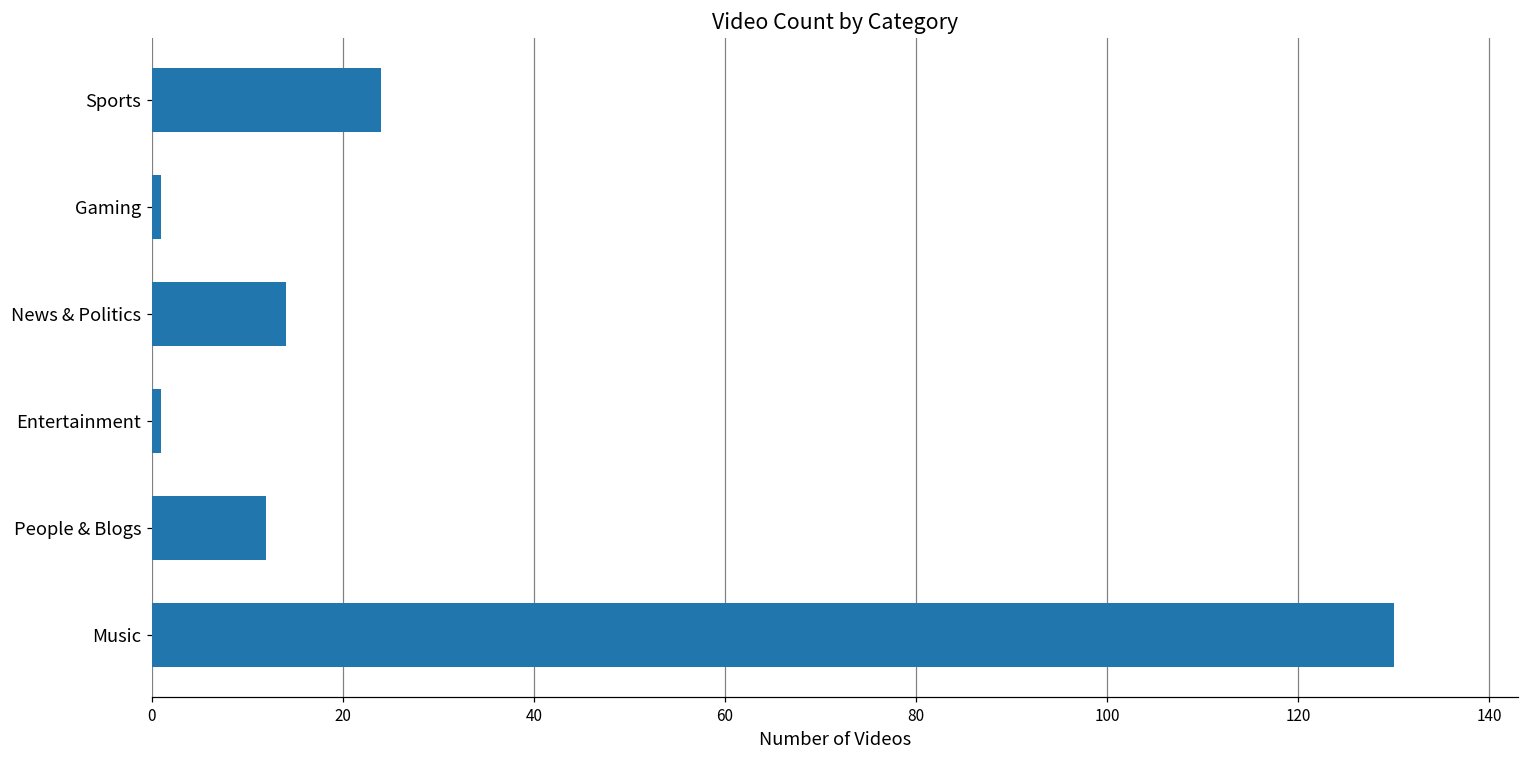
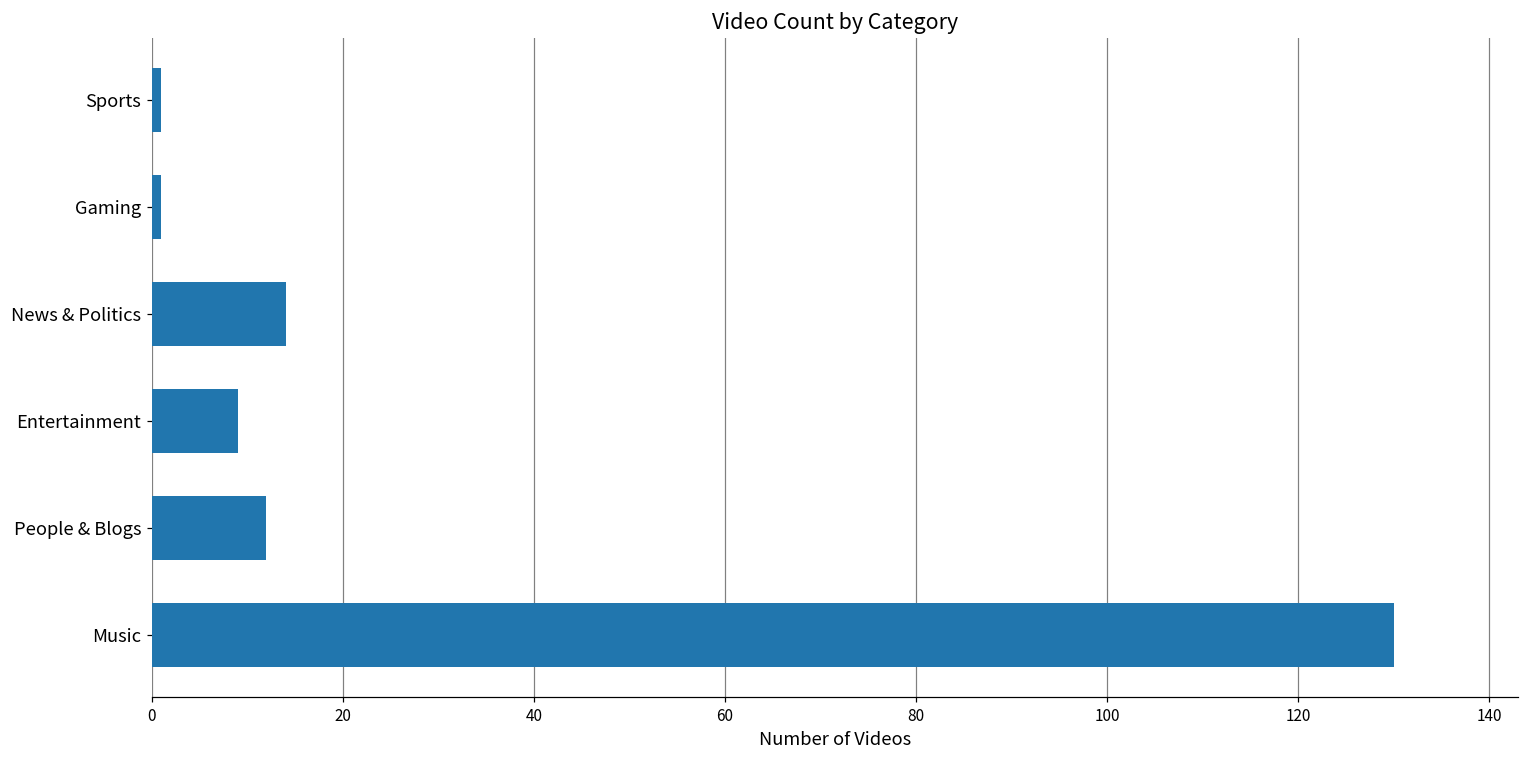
  {
-   "Sports": 24,
+   "Sports": 1,
    "Gaming": 1,
    "News & Politics": 14,
-   "Entertainment": 1,
+   "Entertainment": 9,
    "People & Blogs": 12,
    "Music": 130
  }
